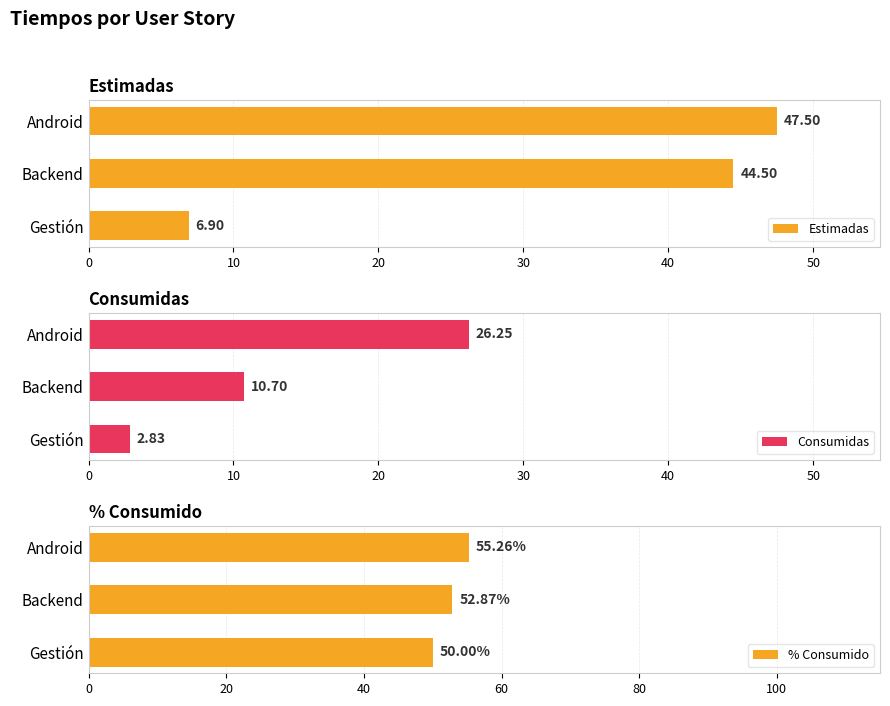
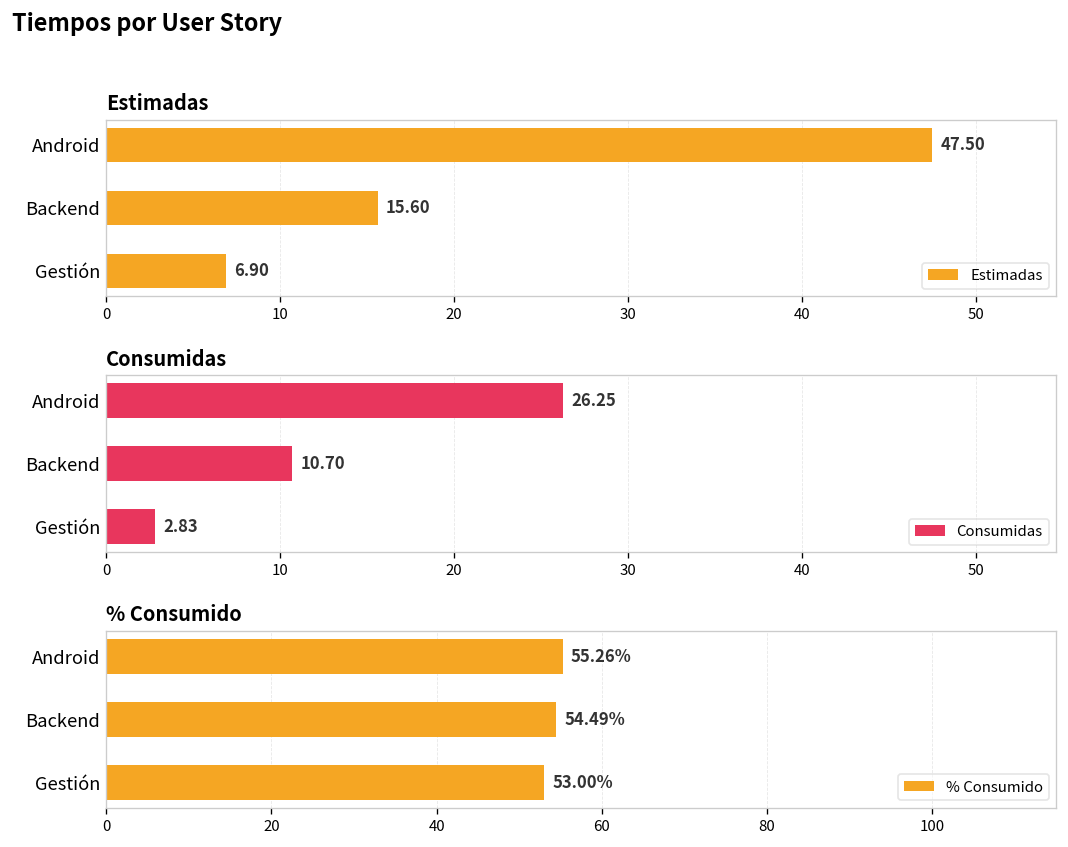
  {
    "Estimadas": {
      "Android": "47.50",
-     "Backend": "44.50",
+     "Backend": "15.60",
      "Gestión": "6.90"
    },
    "Consumidas": {
      "Android": "26.25",
      "Backend": "10.70",
      "Gestión": "2.83"
    },
    "% Consumido": {
      "Android": "55.26%",
-     "Backend": "52.87%",
-     "Gestión": "50.00%"
+     "Backend": "54.49%",
+     "Gestión": "53.00%"
    }
  }
